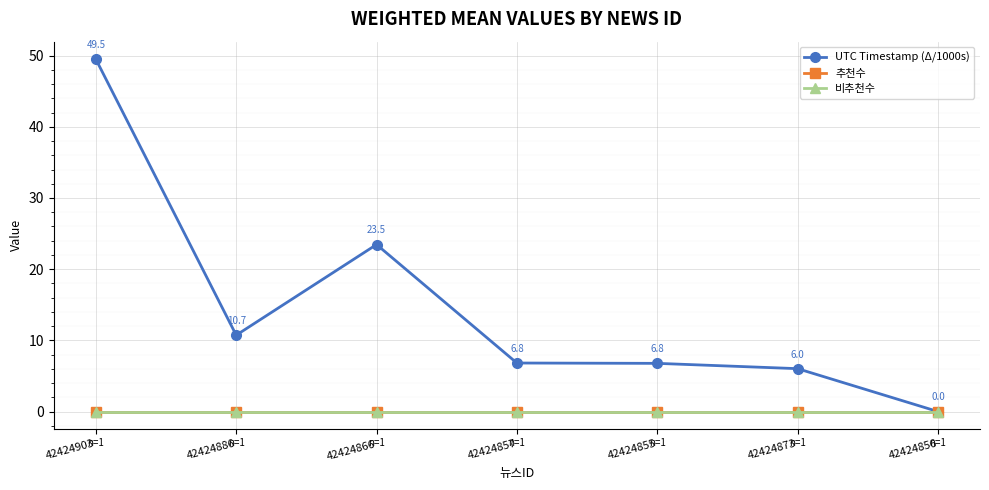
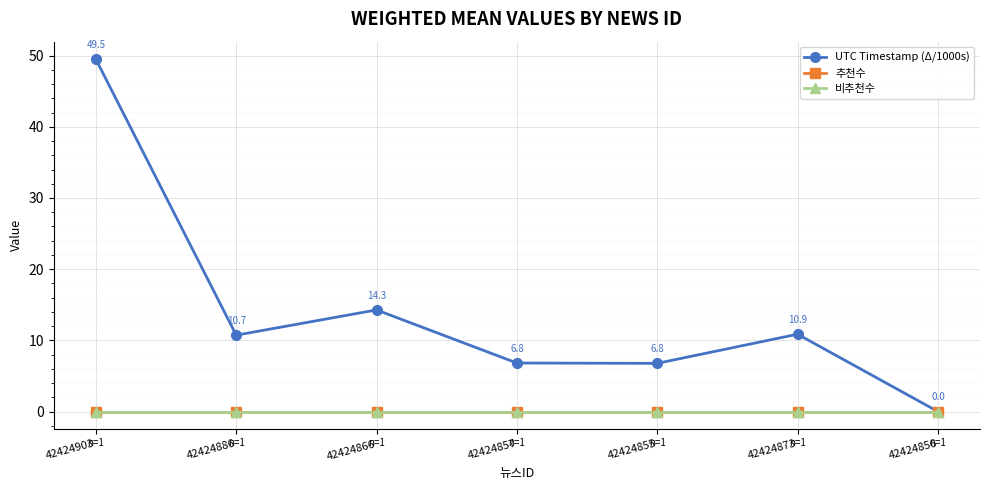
  {
    "UTC Timestamp (Δ/1000s)": {
      "42424903": 49.5,
      "42424886": 10.7,
-     "42424866": 23.5,
+     "42424866": 14.3,
      "42424857": 6.8,
      "42424855": 6.8,
-     "42424873": 6.0
+     "42424873": 10.9
    },
    "비추천수": {
      "42424903": 0,
      "42424886": 0,
      "42424866": 0,
      "42424857": 0,
      "42424855": 0,
      "42424873": 0
    }
  }
